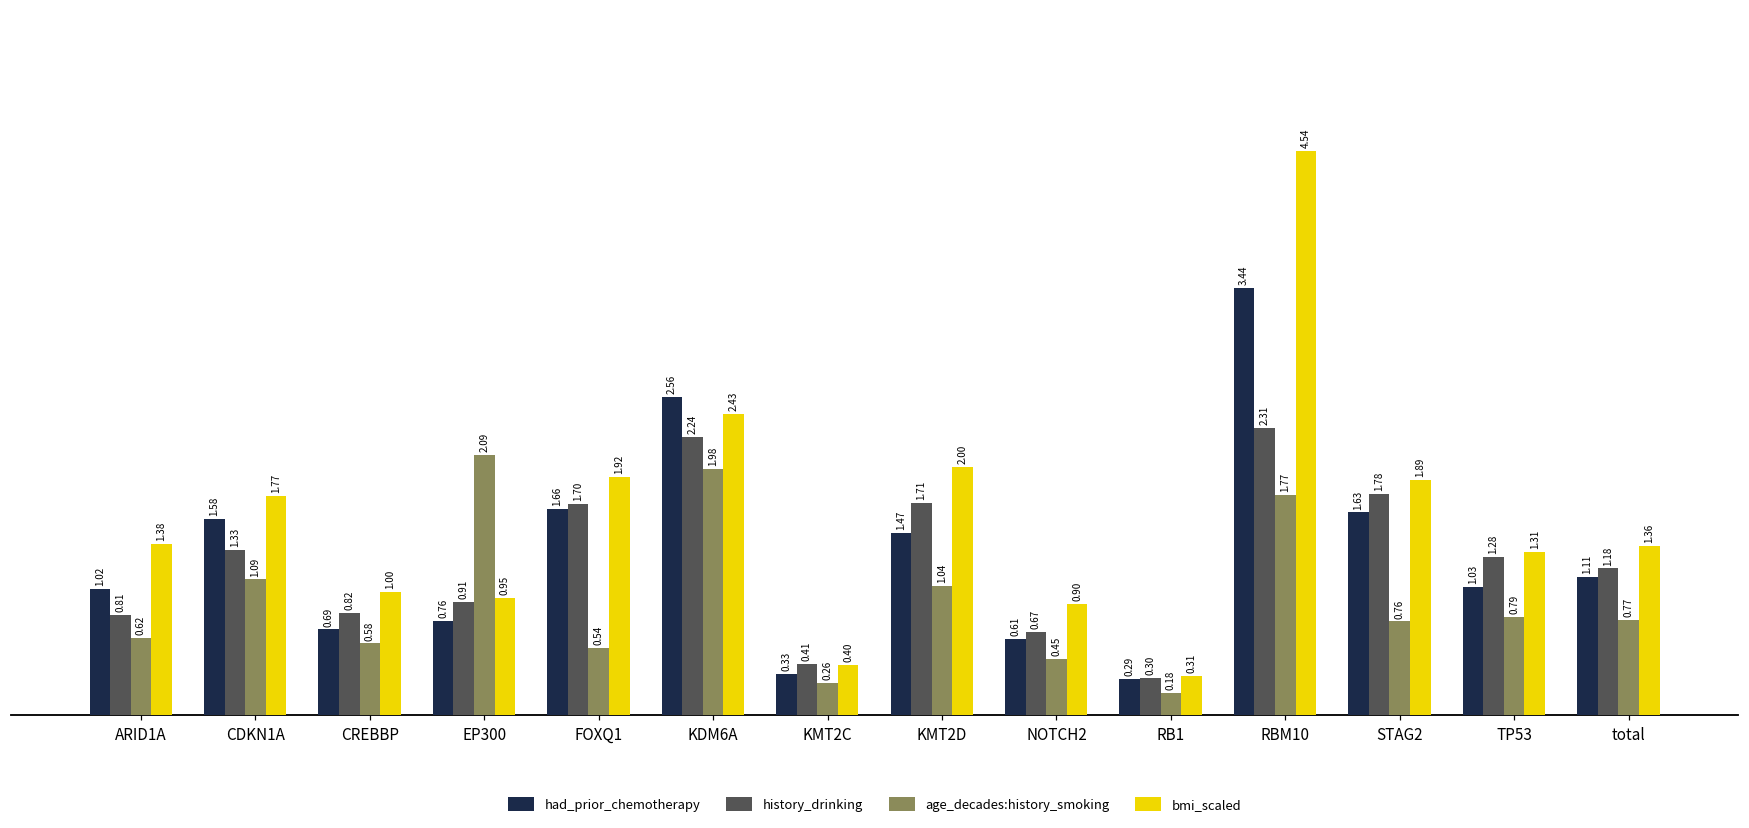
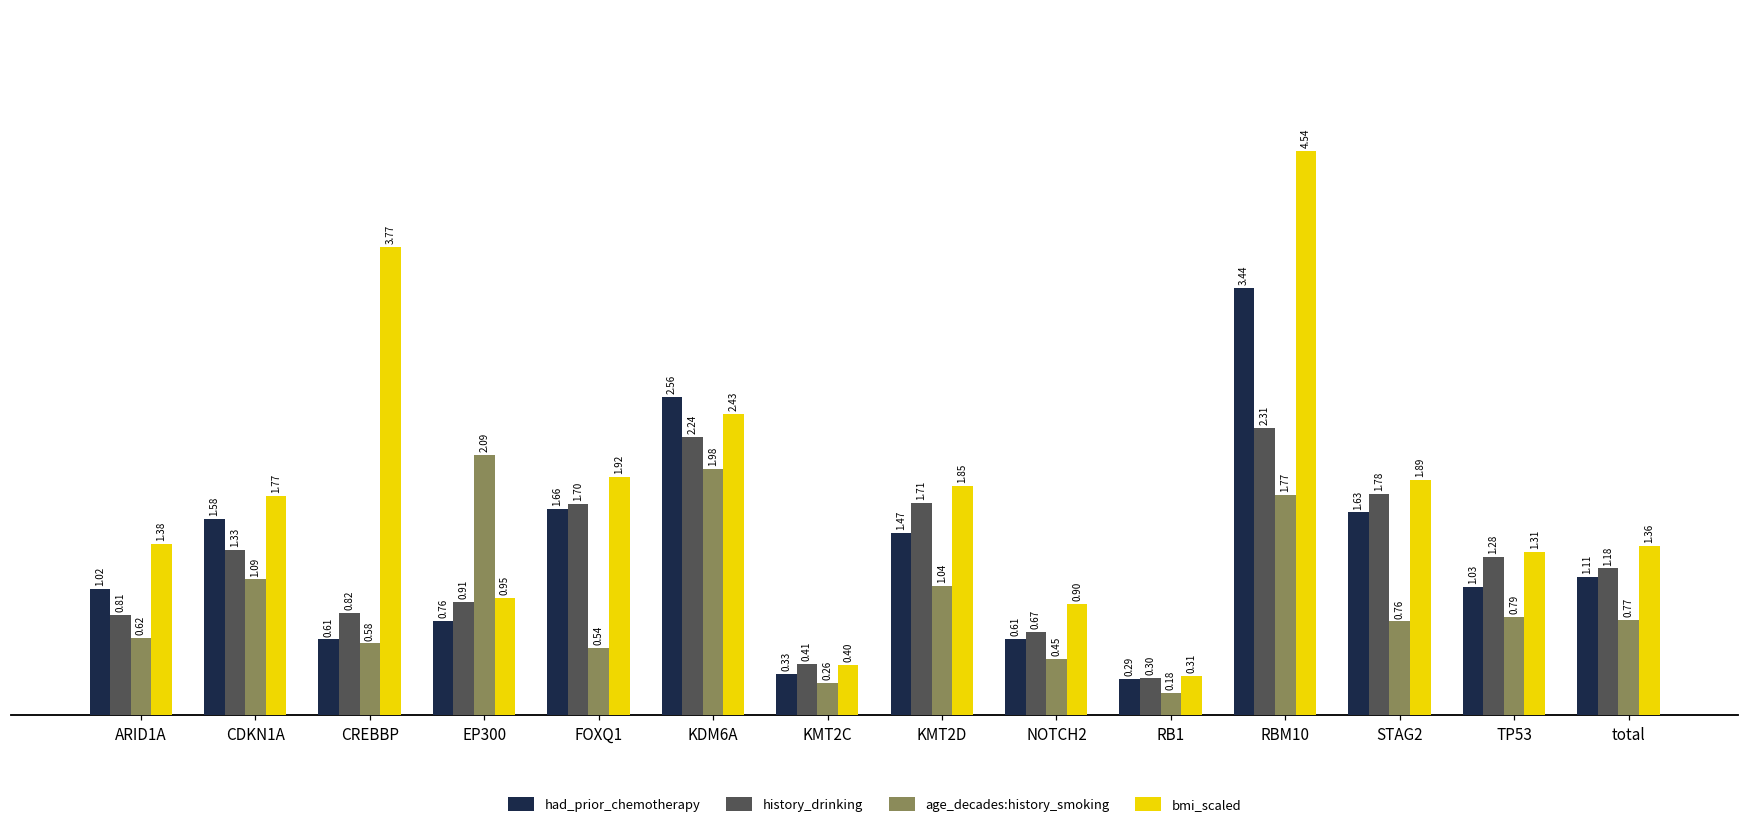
  {
    "had_prior_chemotherapy": {
      "ARID1A": 1.02,
      "CDKN1A": 1.58,
-     "CREBBP": 0.69,
+     "CREBBP": 0.61,
      "EP300": 0.76,
      "FOXQ1": 1.66,
      "KDM6A": 2.56,
      "KMT2C": 0.33,
      "KMT2D": 1.47,
      "NOTCH2": 0.61,
      "RB1": 0.29,
      "RBM10": 3.44,
      "STAG2": 1.63,
      "TP53": 1.03,
      "total": 1.11
    },
    "history_drinking": {
      "ARID1A": 0.81,
      "CDKN1A": 1.33,
      "CREBBP": 0.82,
      "EP300": 0.91,
      "FOXQ1": 1.70,
      "KDM6A": 2.24,
      "KMT2C": 0.41,
      "KMT2D": 1.71,
      "NOTCH2": 0.67,
      "RB1": 0.30,
      "RBM10": 2.31,
      "STAG2": 1.78,
      "TP53": 1.28,
      "total": 1.18
    },
    "age_decades:history_smoking": {
      "ARID1A": 0.62,
      "CDKN1A": 1.09,
      "CREBBP": 0.58,
      "EP300": 2.09,
      "FOXQ1": 0.54,
      "KDM6A": 1.98,
      "KMT2C": 0.26,
      "KMT2D": 1.04,
      "NOTCH2": 0.45,
      "RB1": 0.18,
      "RBM10": 1.77,
      "STAG2": 0.76,
      "TP53": 0.79,
      "total": 0.77
    },
    "bmi_scaled": {
      "ARID1A": 1.38,
      "CDKN1A": 1.77,
-     "CREBBP": 1.00,
+     "CREBBP": 3.77,
      "EP300": 0.95,
      "FOXQ1": 1.92,
      "KDM6A": 2.43,
      "KMT2C": 0.40,
-     "KMT2D": 2.00,
+     "KMT2D": 1.85,
      "NOTCH2": 0.90,
      "RB1": 0.31,
      "RBM10": 4.54,
      "STAG2": 1.89,
      "TP53": 1.31,
      "total": 1.36
    }
  }
